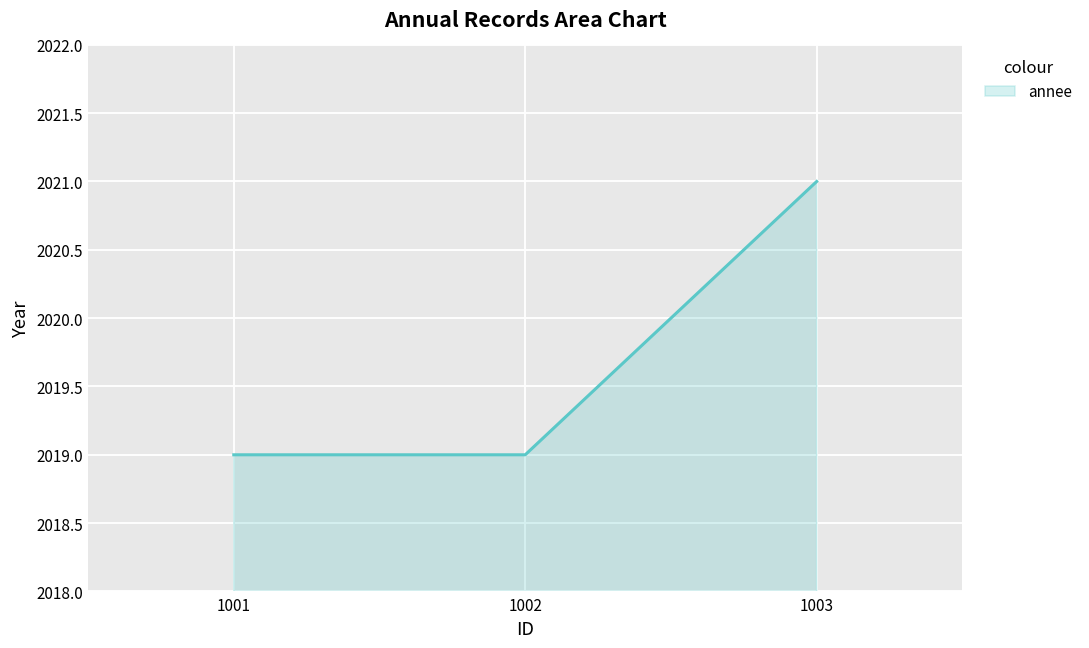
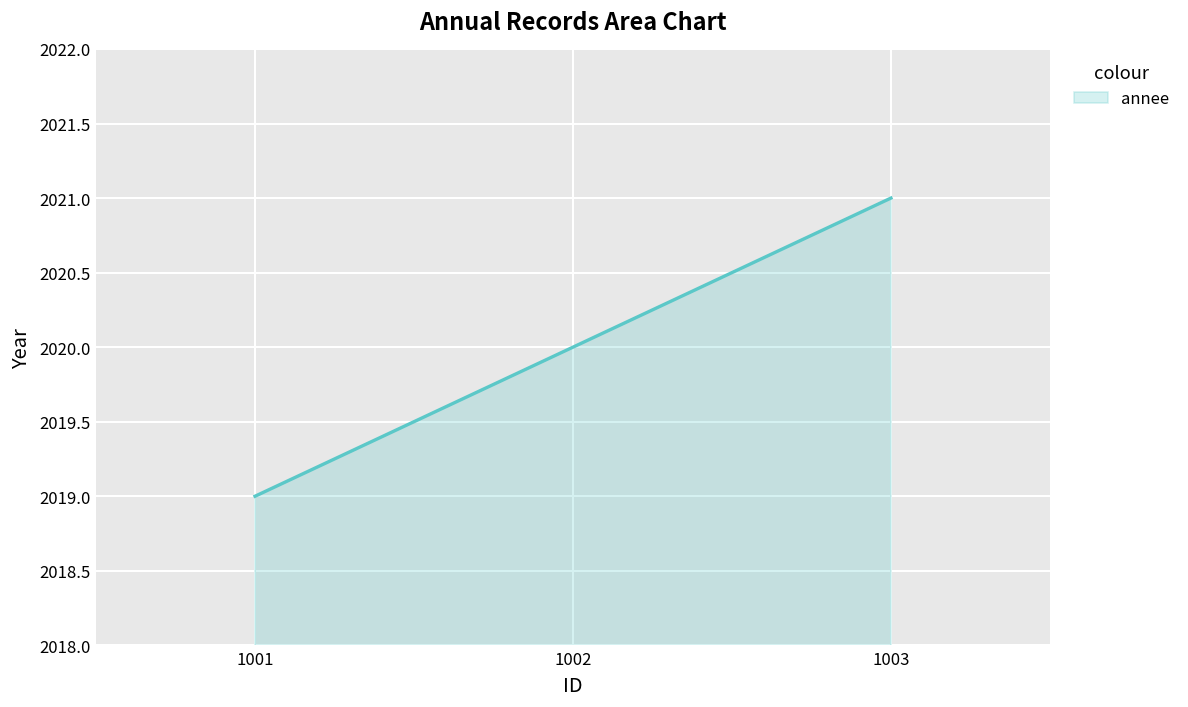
  {
    "1001": 2019,
-   "1002": 2019,
+   "1002": 2020,
    "1003": 2021
  }
